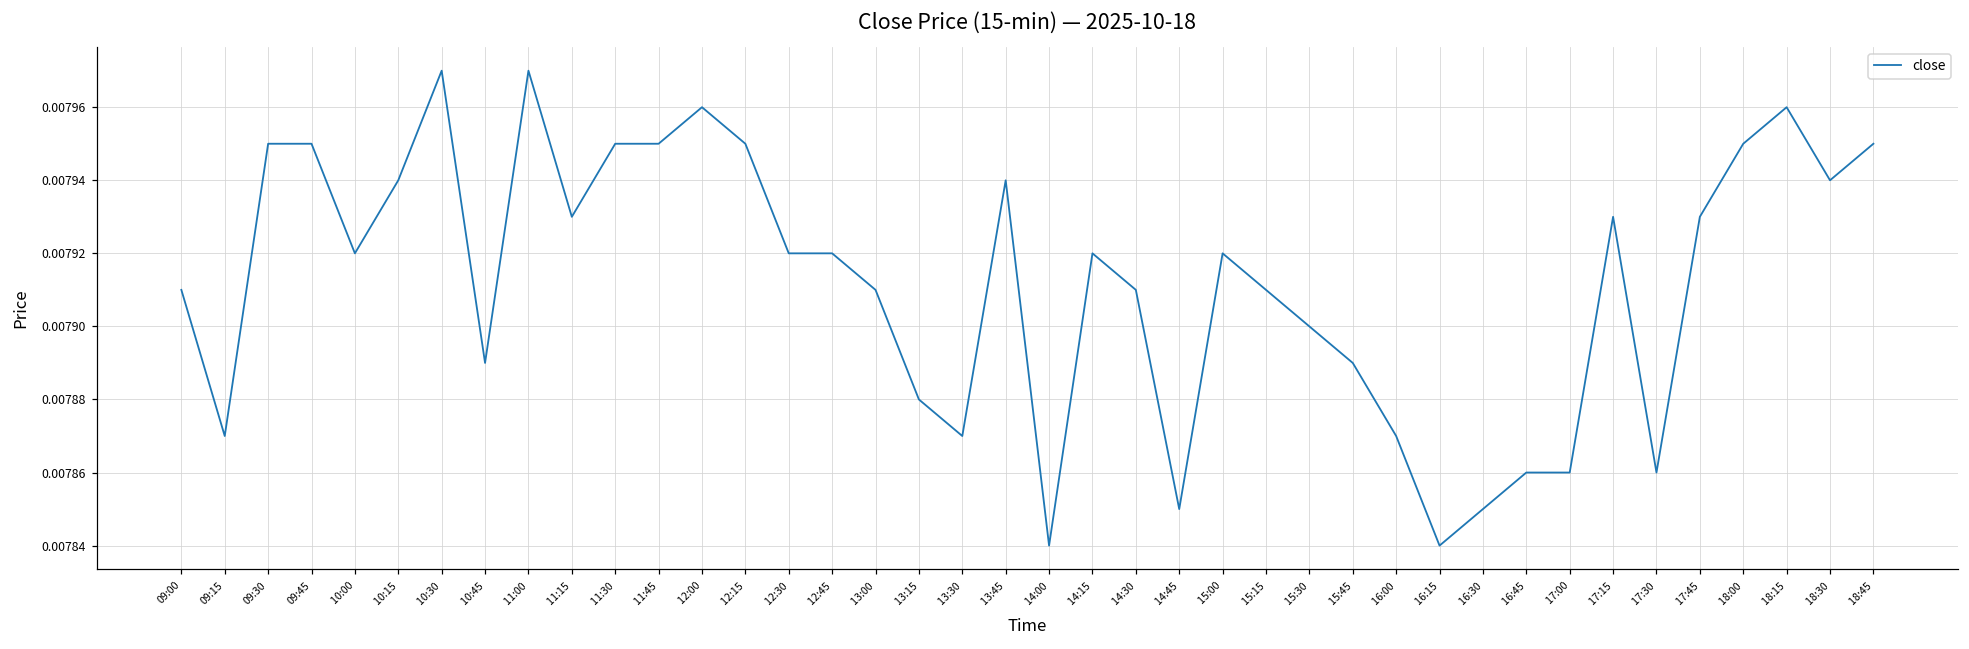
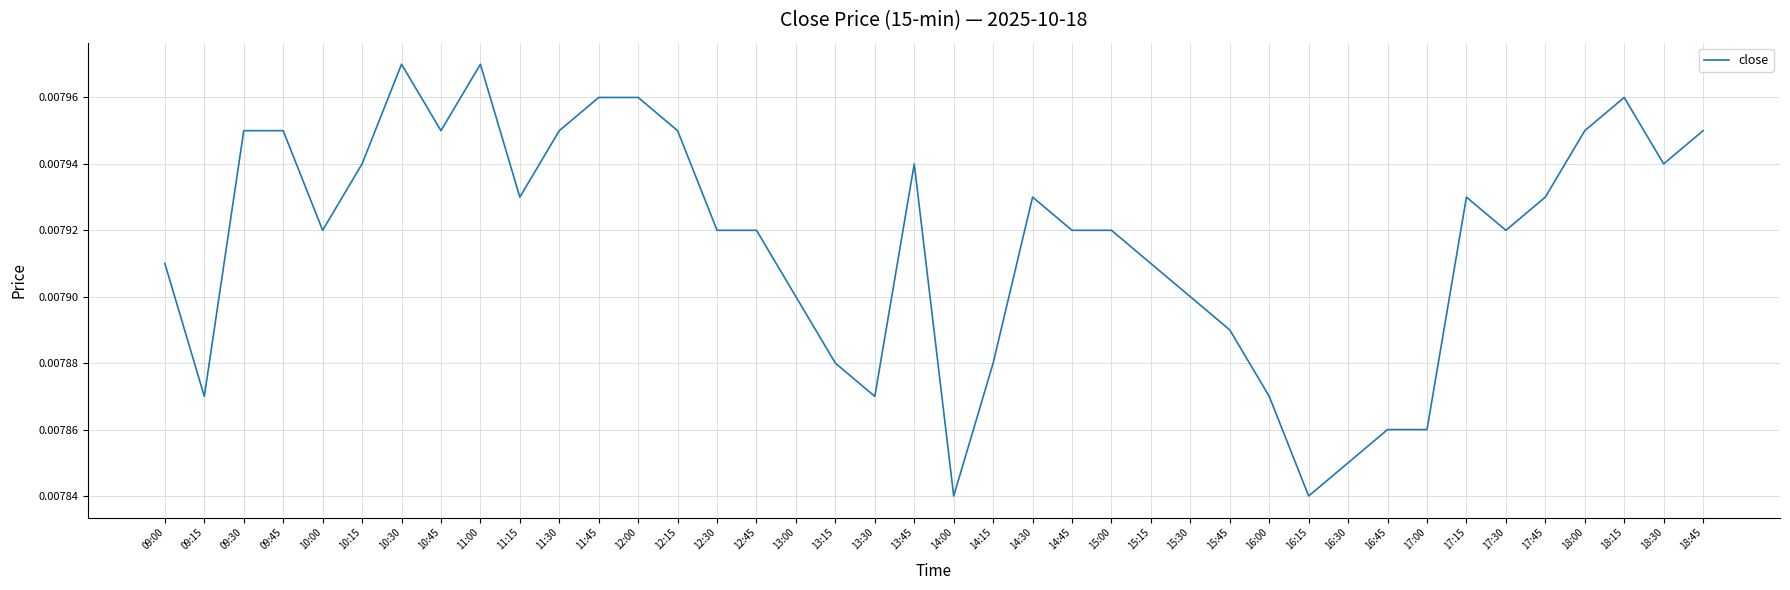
  {
    "09:00": 0.00791,
    "09:15": 0.00787,
    "09:30": 0.00795,
    "09:45": 0.00795,
    "10:00": 0.00792,
    "10:15": 0.00794,
    "10:30": 0.00797,
-   "10:45": 0.00789,
+   "10:45": 0.00795,
    "11:00": 0.00797,
    "11:15": 0.00793,
    "11:30": 0.00795,
-   "11:45": 0.00795,
+   "11:45": 0.00796,
    "12:00": 0.00796,
    "12:15": 0.00795,
    "12:30": 0.00792,
    "12:45": 0.00792,
-   "13:00": 0.00791,
+   "13:00": 0.00790,
    "13:15": 0.00788,
    "13:30": 0.00787,
    "13:45": 0.00794,
    "14:00": 0.00784,
-   "14:15": 0.00792,
-   "14:30": 0.00791,
-   "14:45": 0.00785,
+   "14:15": 0.00788,
+   "14:30": 0.00793,
+   "14:45": 0.00792,
    "15:00": 0.00792,
    "15:15": 0.00791,
    "15:30": 0.00790,
    "15:45": 0.00789,
    "16:00": 0.00787,
    "16:15": 0.00784,
    "16:30": 0.00785,
    "16:45": 0.00786,
    "17:00": 0.00786,
    "17:15": 0.00793,
-   "17:30": 0.00786,
+   "17:30": 0.00792,
    "17:45": 0.00793,
    "18:00": 0.00795,
    "18:15": 0.00796,
    "18:30": 0.00794,
    "18:45": 0.00795
  }
